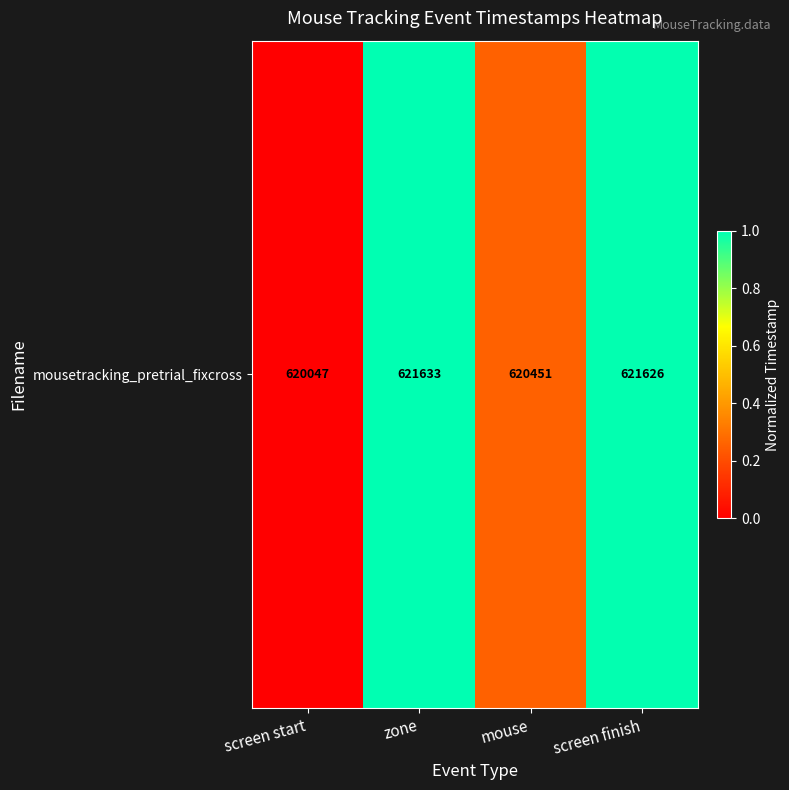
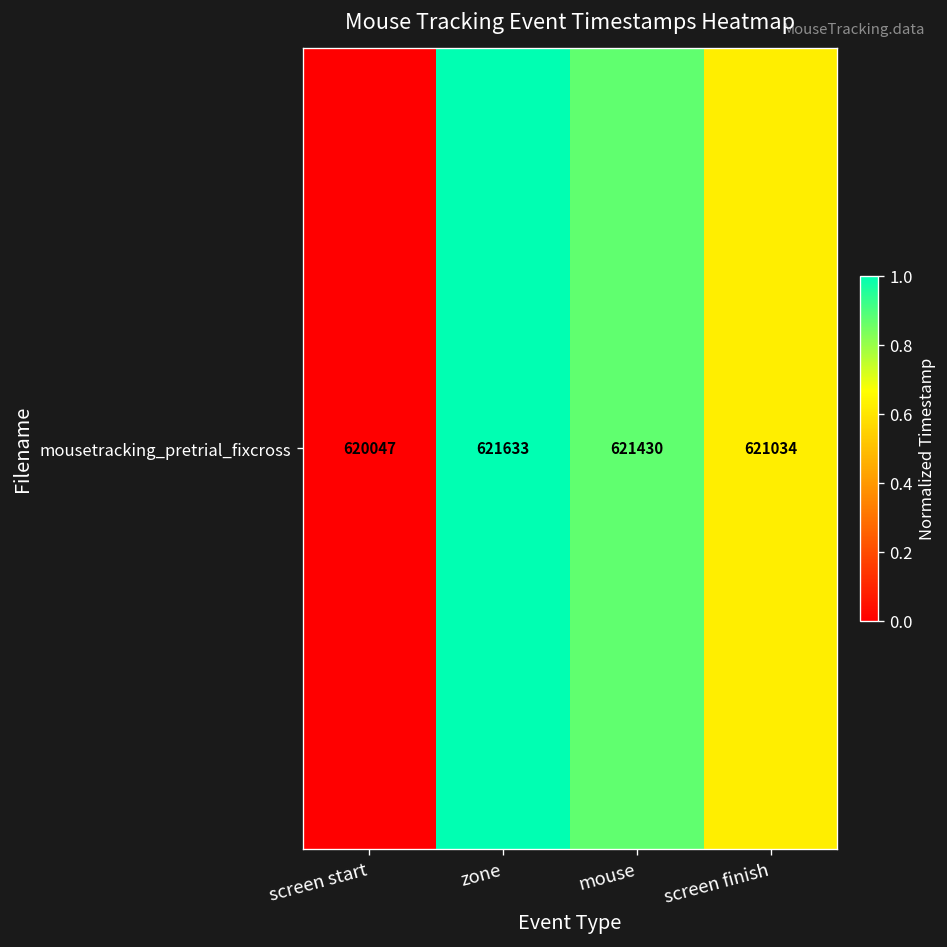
  {
    "mousetracking_pretrial_fixcross": {
      "screen start": 620047,
      "zone": 621633,
-     "mouse": 620451,
-     "screen finish": 621626
+     "mouse": 621430,
+     "screen finish": 621034
    }
  }
